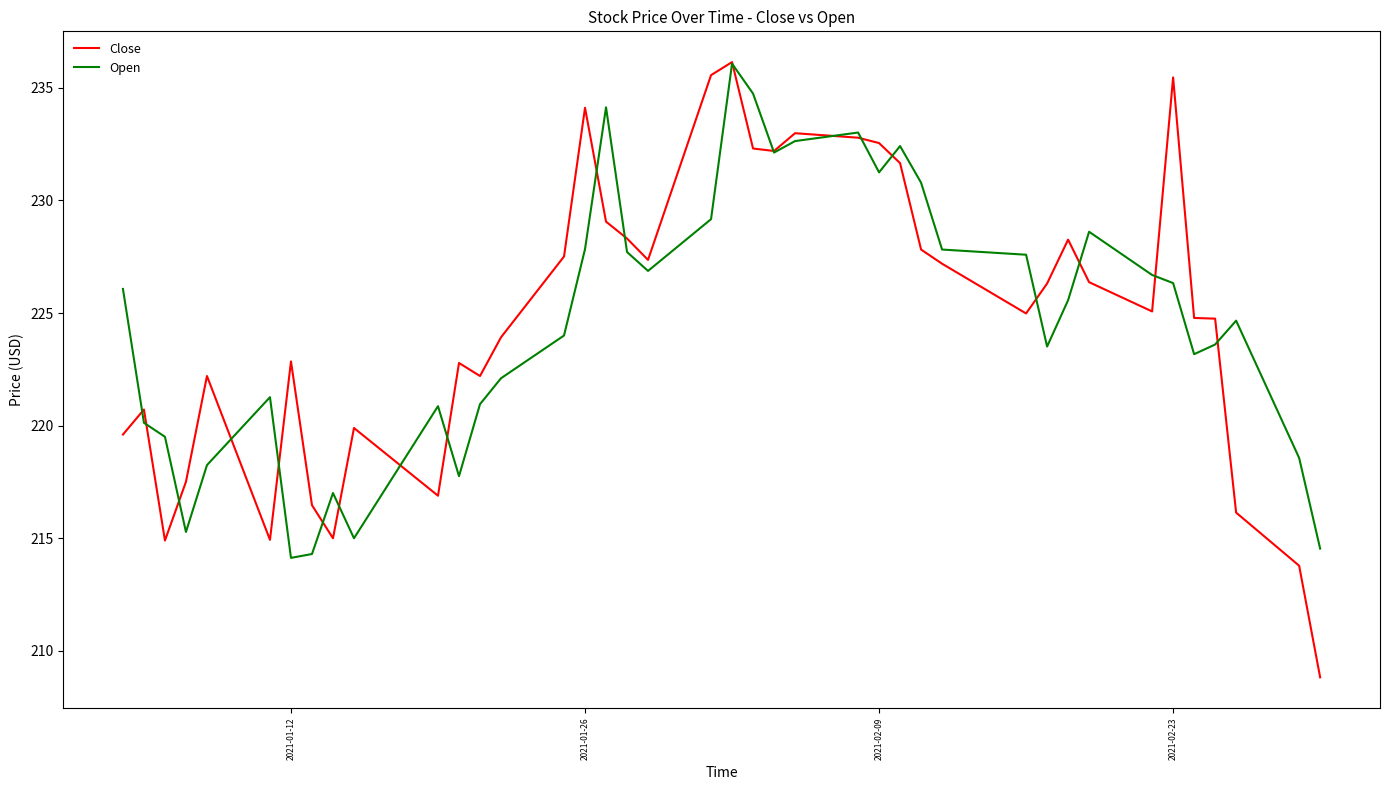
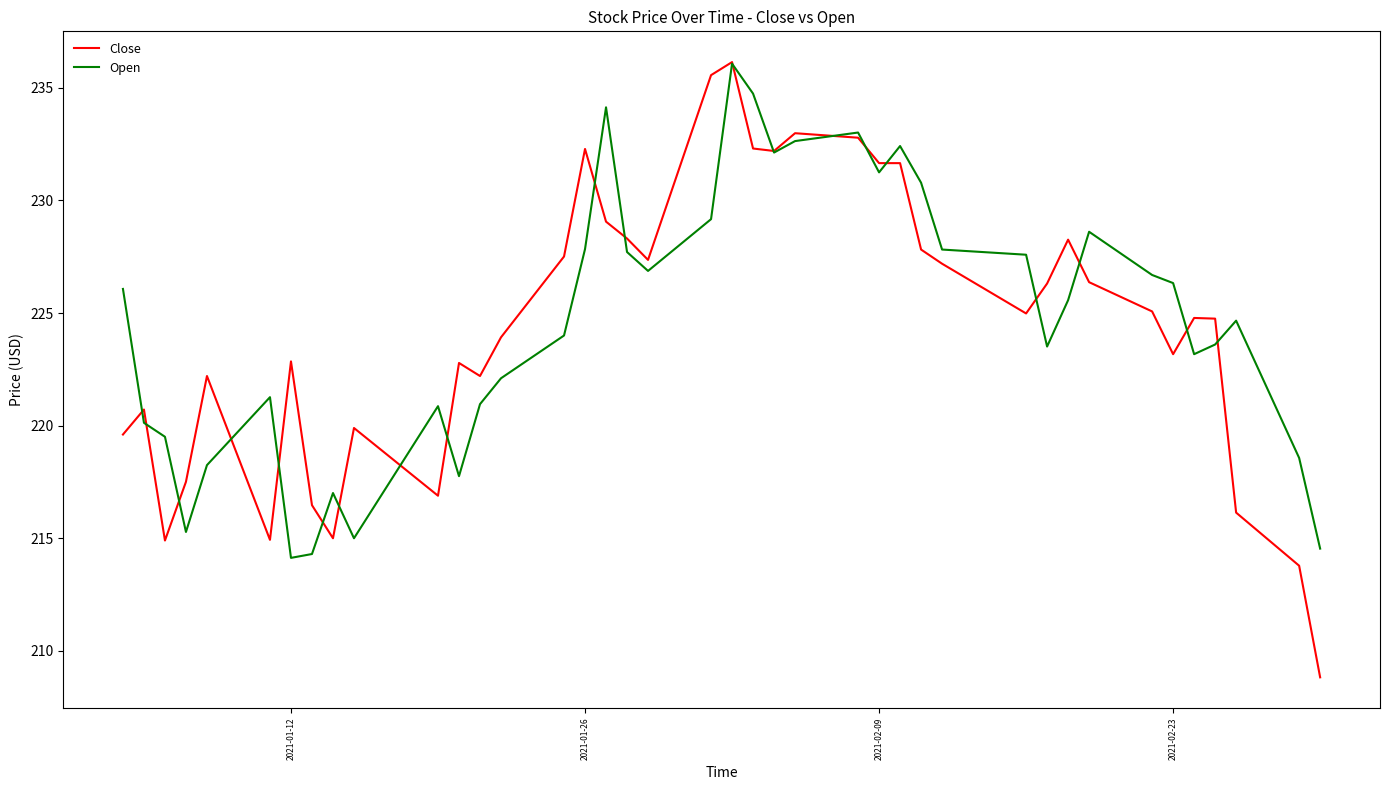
  {
    "Close": {
      "2021-01-12": 222.8,
-     "2021-01-26": 234.1,
-     "2021-02-09": 232.6,
-     "2021-02-23": 235.5
+     "2021-01-26": 232.3,
+     "2021-02-09": 231.7,
+     "2021-02-23": 223.2
    },
    "Open": {
      "2021-01-12": 214.1,
      "2021-01-26": 227.8,
      "2021-02-09": 231.3,
      "2021-02-23": 226.3
    }
  }
